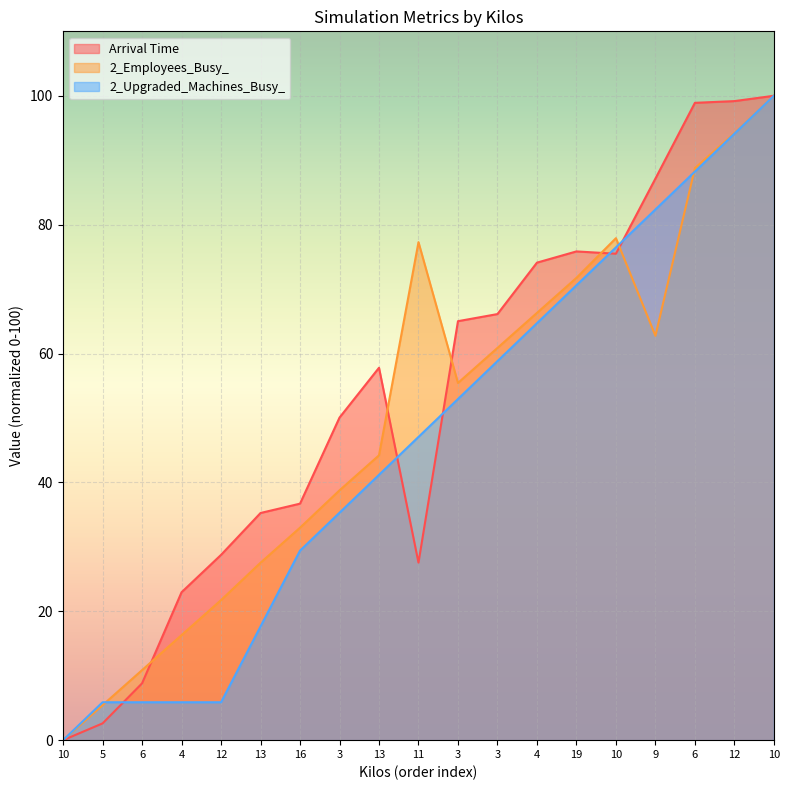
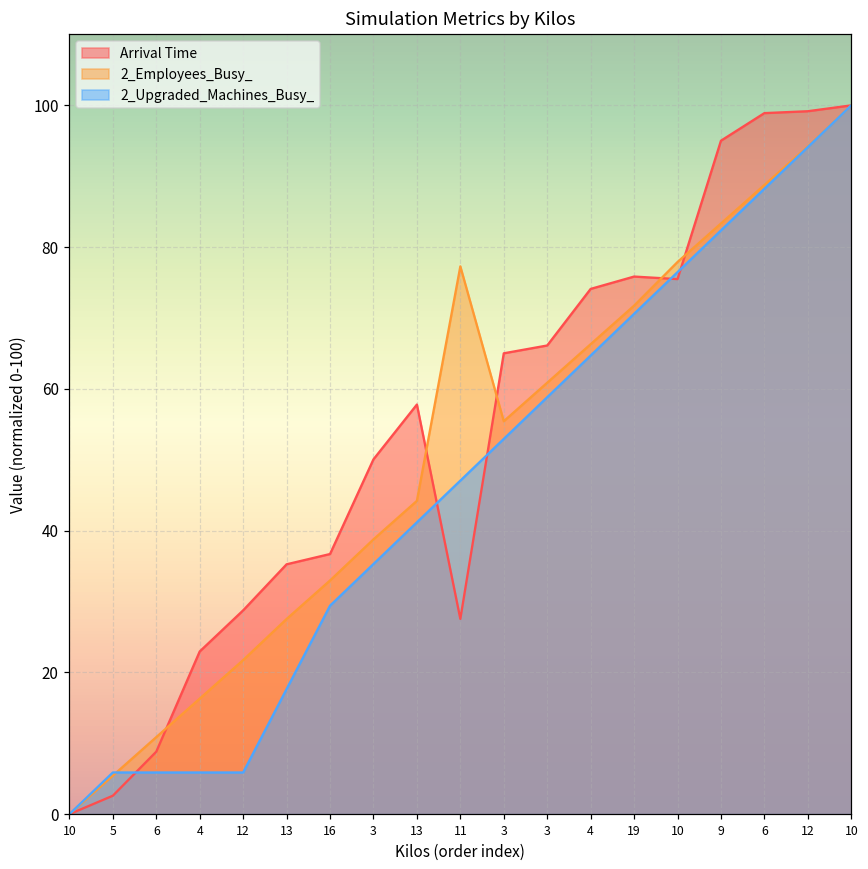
  {
    "Arrival Time": {
      "5": 3,
      "16": 37,
      "11": 28,
      "19": 76,
-     "9": 87
+     "9": 95
    },
    "2_Employees_Busy_": {
      "5": 5,
      "16": 33,
      "11": 77,
      "19": 72,
-     "9": 63
+     "9": 83
    },
    "2_Upgraded_Machines_Busy_": {
      "5": 6,
      "16": 29,
      "11": 47,
      "19": 71,
      "9": 82
    }
  }
